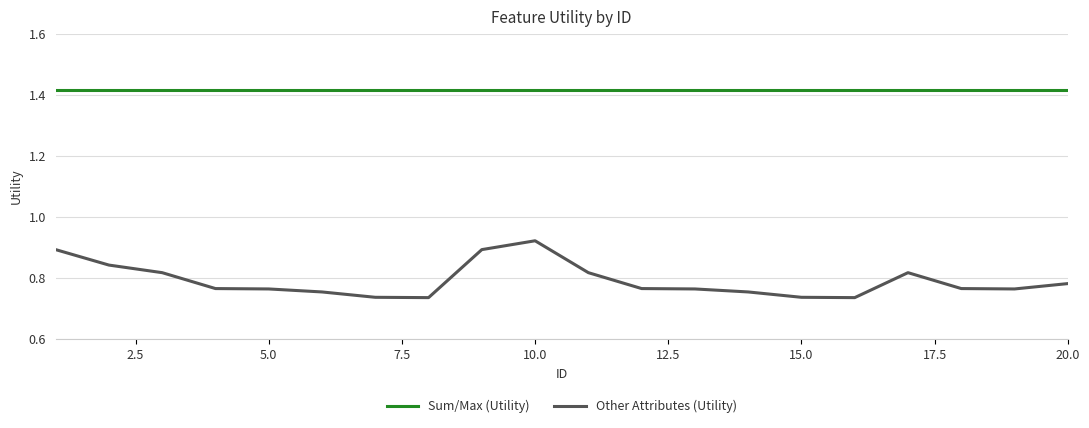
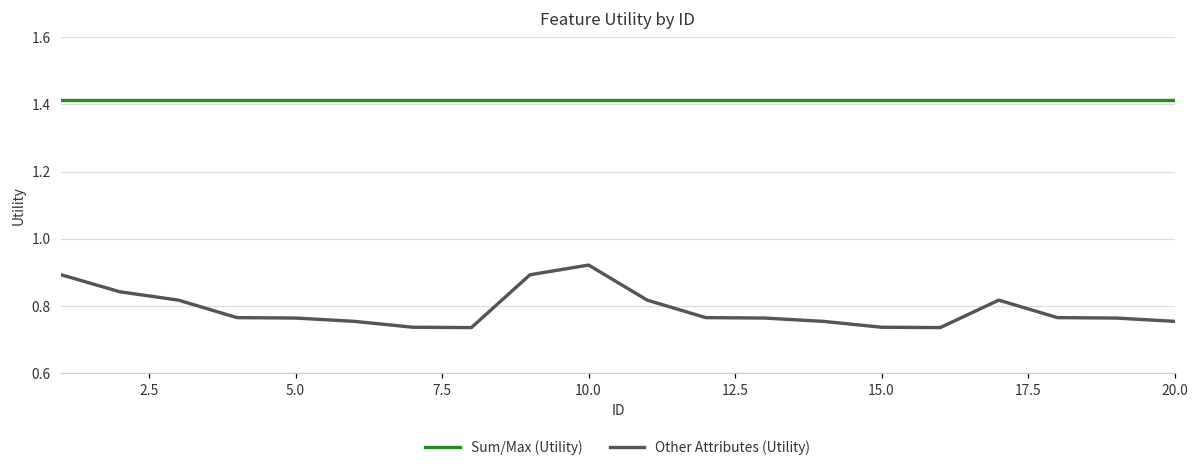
  {
    "Sum/Max (Utility)": {
      "5.0": 1.41,
      "10.0": 1.41,
      "15.0": 1.41,
      "20.0": 1.41
    },
    "Other Attributes (Utility)": {
      "5.0": 0.76,
      "10.0": 0.92,
      "15.0": 0.74,
-     "20.0": 0.78
+     "20.0": 0.75
    }
  }
